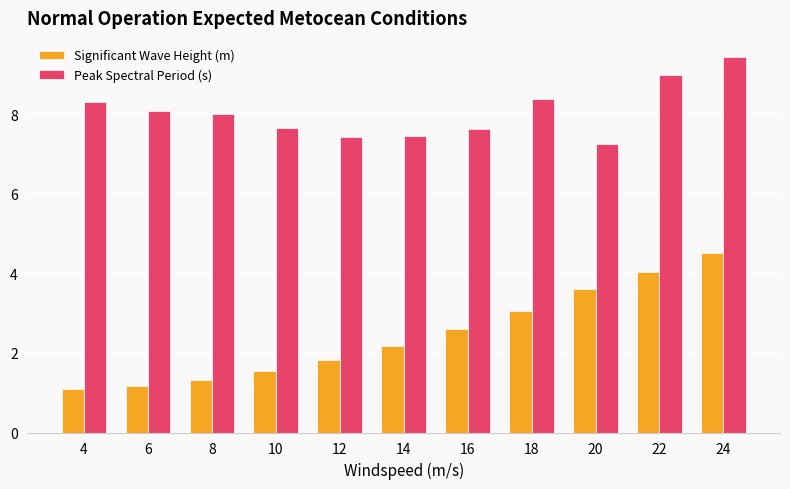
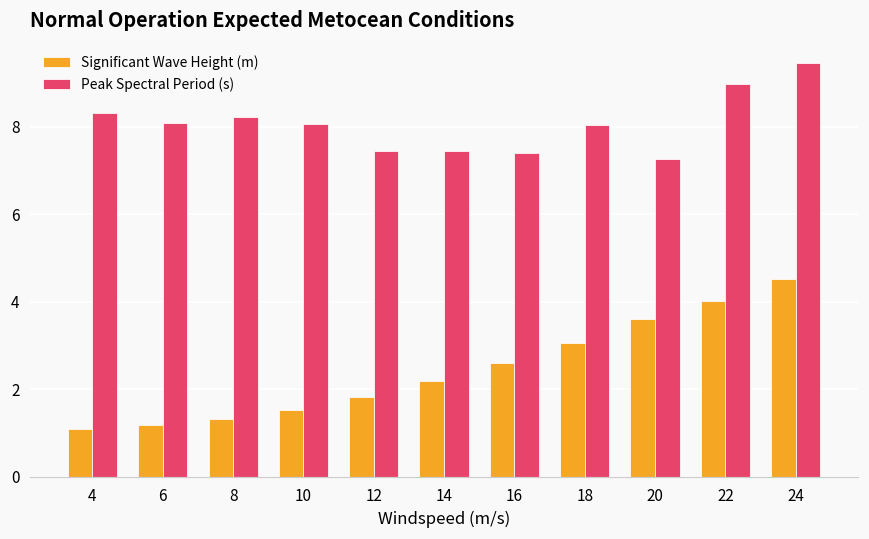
  {
    "Significant Wave Height (m)": {
      "4": 1.1,
      "6": 1.2,
      "8": 1.3,
      "10": 1.5,
      "12": 1.8,
      "14": 2.2,
      "16": 2.6,
      "18": 3.1,
      "20": 3.6,
      "22": 4.0,
      "24": 4.5
    },
    "Peak Spectral Period (s)": {
      "4": 8.3,
      "6": 8.1,
-     "8": 8.0,
-     "10": 7.7,
+     "8": 8.2,
+     "10": 8.1,
      "12": 7.4,
      "14": 7.5,
-     "16": 7.6,
-     "18": 8.4,
+     "16": 7.4,
+     "18": 8.0,
      "20": 7.3,
      "22": 9.0,
      "24": 9.5
    }
  }
